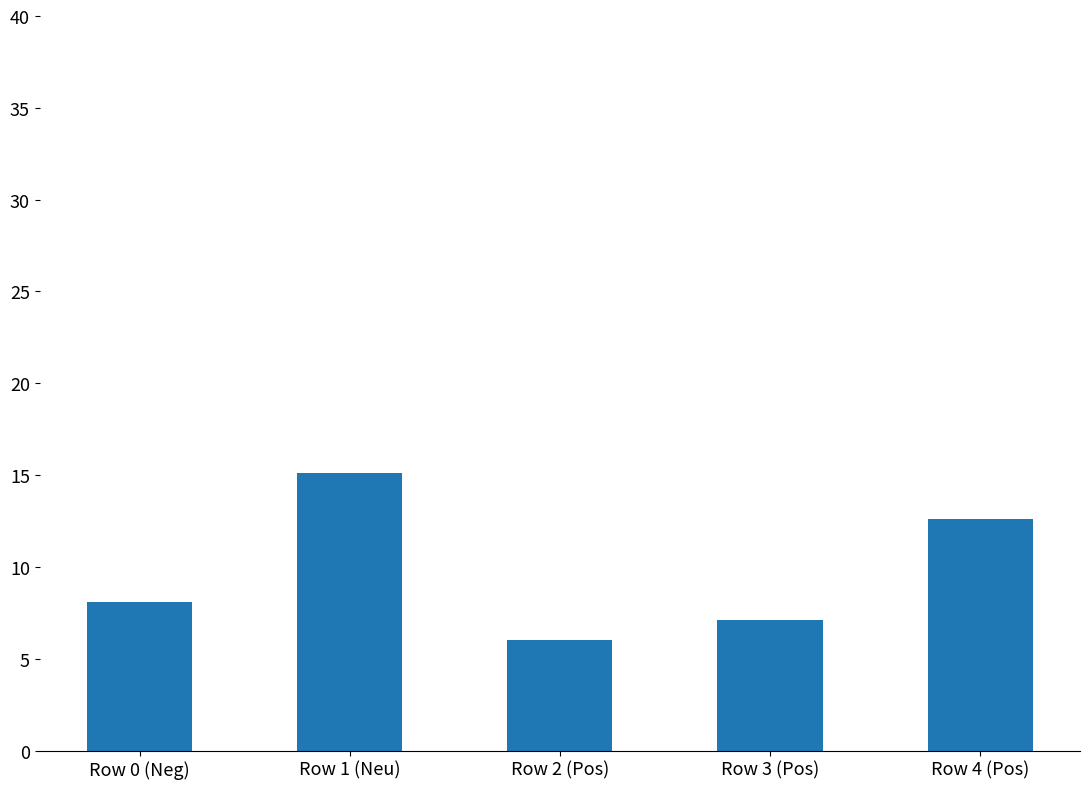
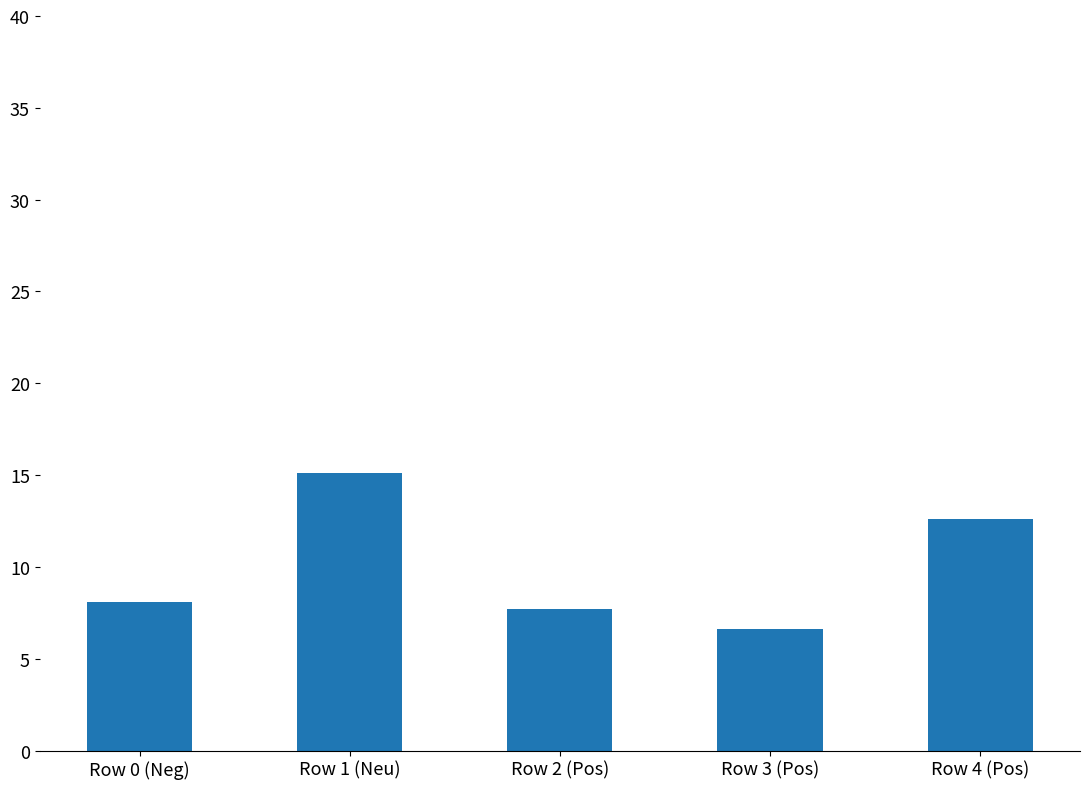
  {
    "Row 0 (Neg)": 8.1,
    "Row 1 (Neu)": 15.1,
-   "Row 2 (Pos)": 6.0,
-   "Row 3 (Pos)": 7.1,
+   "Row 2 (Pos)": 7.7,
+   "Row 3 (Pos)": 6.6,
    "Row 4 (Pos)": 12.6
  }
